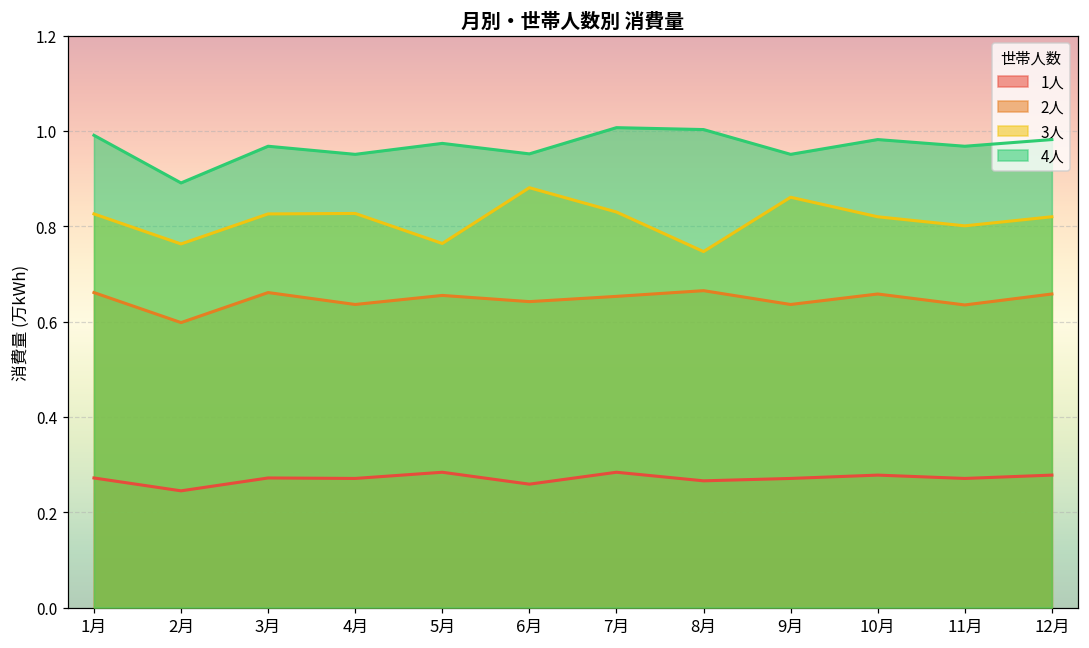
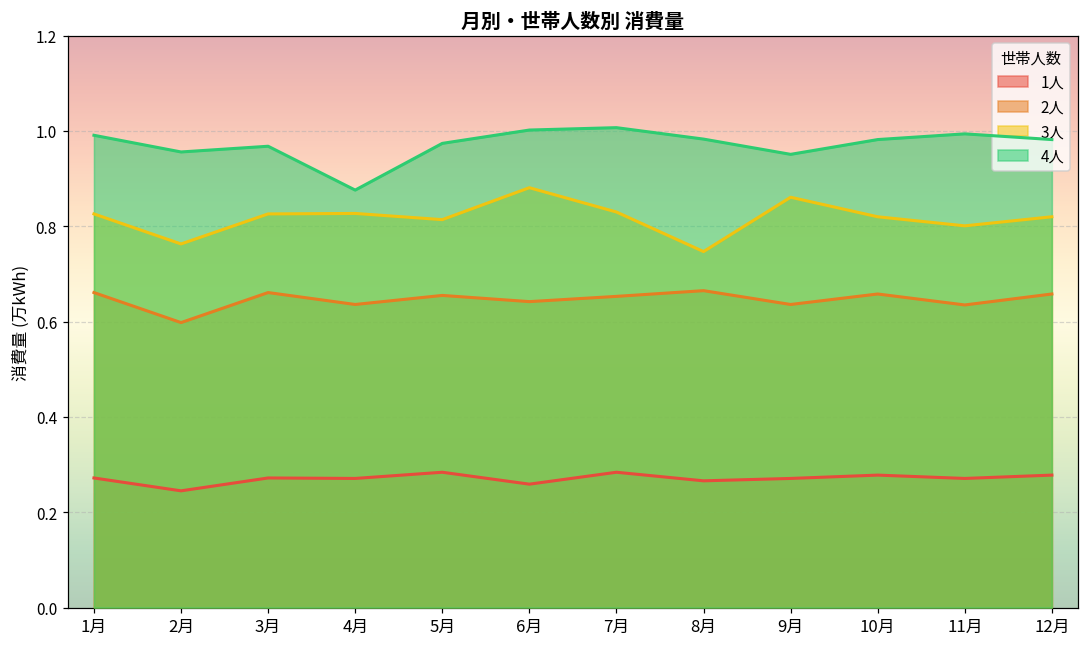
  {
    "3人": {
      "1月": 0.83,
      "2月": 0.76,
      "3月": 0.83,
      "4月": 0.83,
-     "5月": 0.76,
+     "5月": 0.81,
      "6月": 0.88,
      "7月": 0.83,
      "8月": 0.75,
      "9月": 0.86,
      "10月": 0.82,
      "11月": 0.80,
      "12月": 0.82
    },
    "4人": {
      "1月": 0.99,
-     "2月": 0.89,
+     "2月": 0.96,
      "3月": 0.97,
-     "4月": 0.95,
+     "4月": 0.88,
      "5月": 0.97,
-     "6月": 0.95,
+     "6月": 1.00,
      "7月": 1.01,
-     "8月": 1.00,
+     "8月": 0.98,
      "9月": 0.95,
      "10月": 0.98,
-     "11月": 0.97
+     "11月": 0.99
    }
  }
